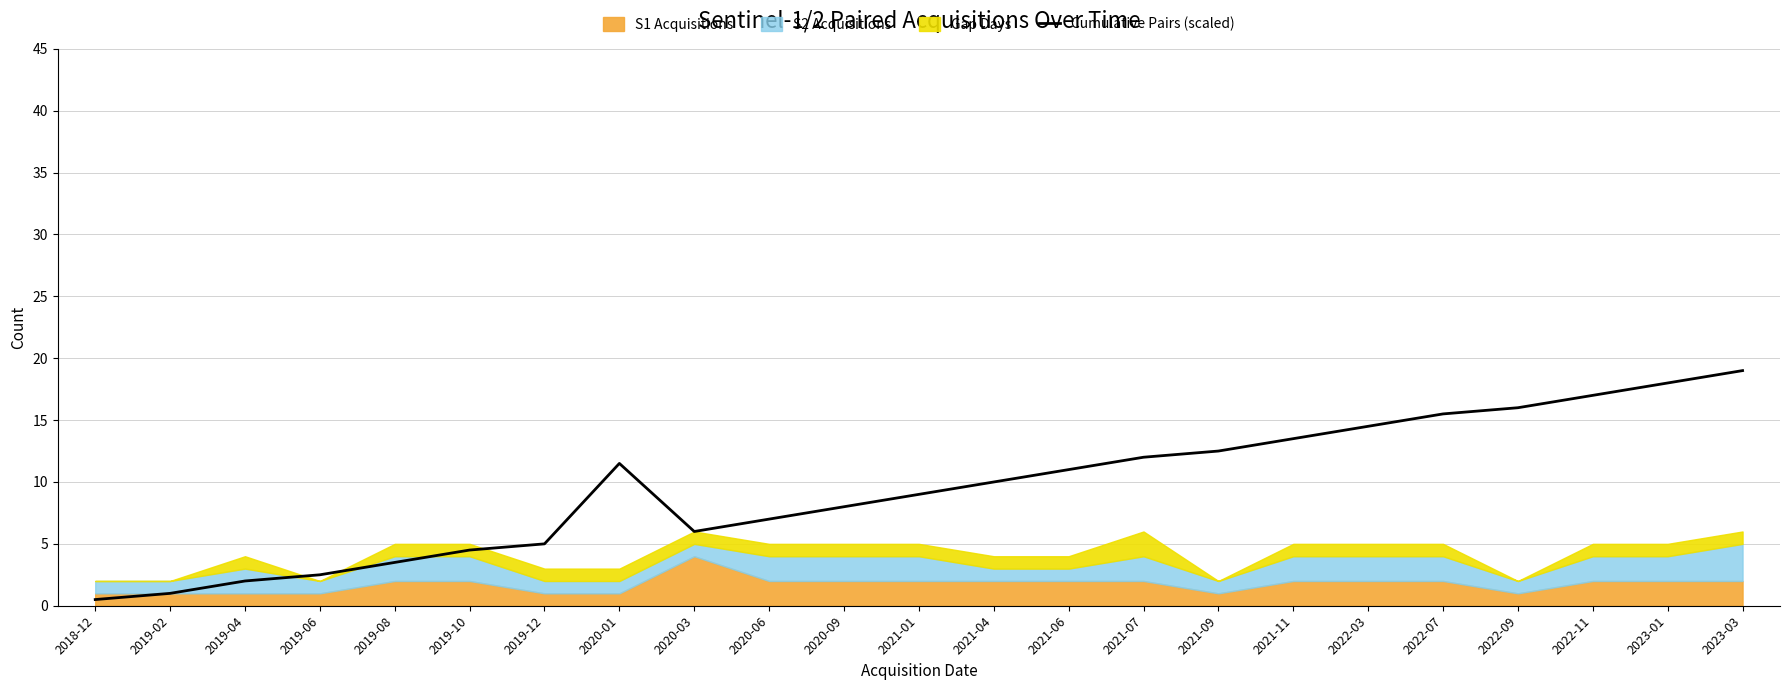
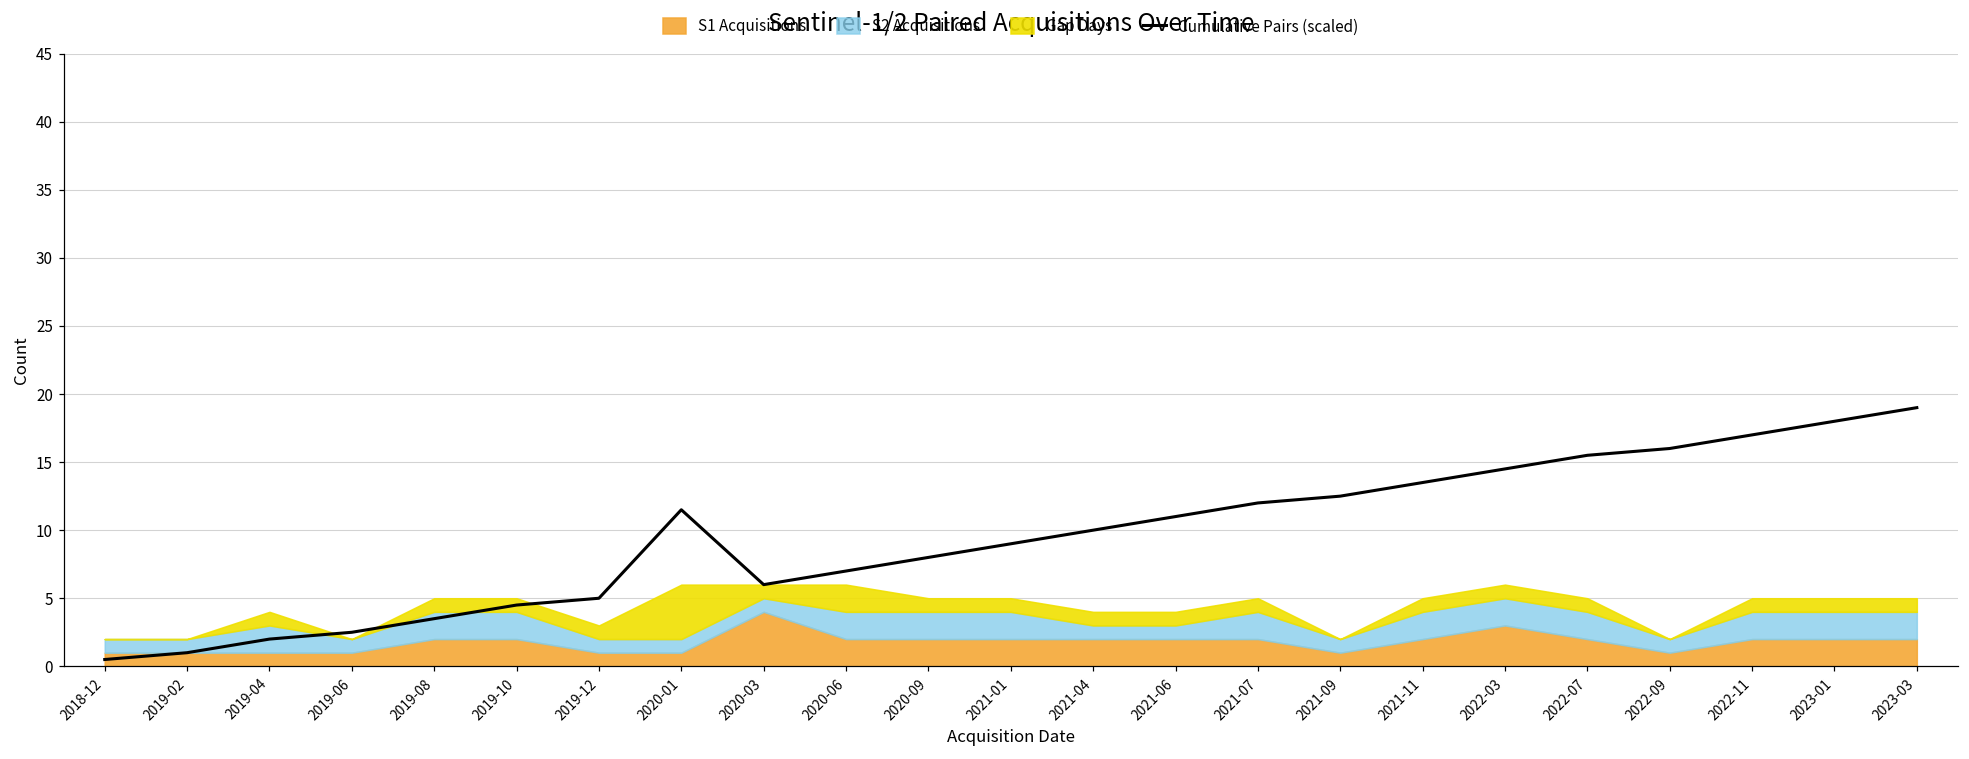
  {
    "Cumulative Pairs (scaled)": {
      "2018-12": 0.5,
      "2019-04": 2,
      "2019-06": 2.5,
      "2019-08": 3.5,
      "2019-10": 4.5,
      "2019-12": 5,
      "2020-01": 11.5,
      "2020-06": 7,
      "2020-09": 8,
      "2021-01": 9,
      "2021-04": 10,
      "2021-06": 11,
      "2021-07": 12,
      "2021-09": 12.5,
      "2021-11": 13.5,
      "2022-03": 14.5,
      "2022-07": 15.5,
      "2022-09": 16,
      "2022-11": 17,
      "2023-01": 18,
      "2023-03": 19
    },
    "S1 Acquisitions": {
      "2018-12": 1,
      "2019-04": 1,
      "2019-06": 1,
      "2019-08": 2,
      "2019-10": 2,
      "2019-12": 1,
      "2020-01": 1,
      "2020-03": 4,
      "2020-06": 2,
      "2020-09": 2,
      "2021-01": 2,
      "2021-04": 2,
      "2021-06": 2,
      "2021-07": 2,
      "2021-09": 1,
      "2021-11": 2,
-     "2022-03": 2,
+     "2022-03": 3,
      "2022-07": 2,
      "2022-09": 1,
      "2022-11": 2,
      "2023-01": 2,
      "2023-03": 2
    },
    "S2 Acquisitions": {
-     "2023-03": 3
+     "2023-03": 2
    },
    "Gap Days": {
      "2019-04": 1,
      "2019-08": 1,
      "2019-10": 1,
      "2019-12": 1,
-     "2020-01": 1,
-     "2020-06": 1,
+     "2020-01": 4,
+     "2020-06": 2,
      "2020-09": 1,
      "2021-01": 1,
      "2021-04": 1,
      "2021-06": 1,
-     "2021-07": 2,
+     "2021-07": 1,
      "2021-11": 1,
      "2022-03": 1,
      "2022-07": 1,
      "2022-11": 1,
      "2023-01": 1,
      "2023-03": 1
    }
  }
